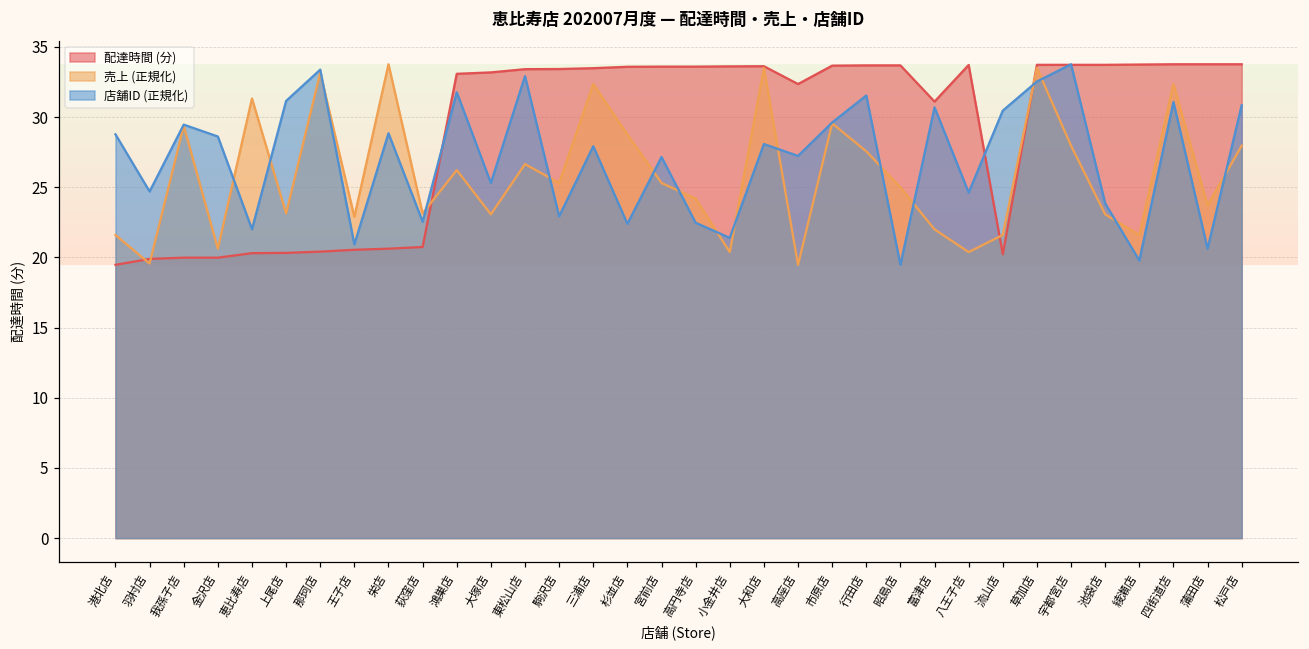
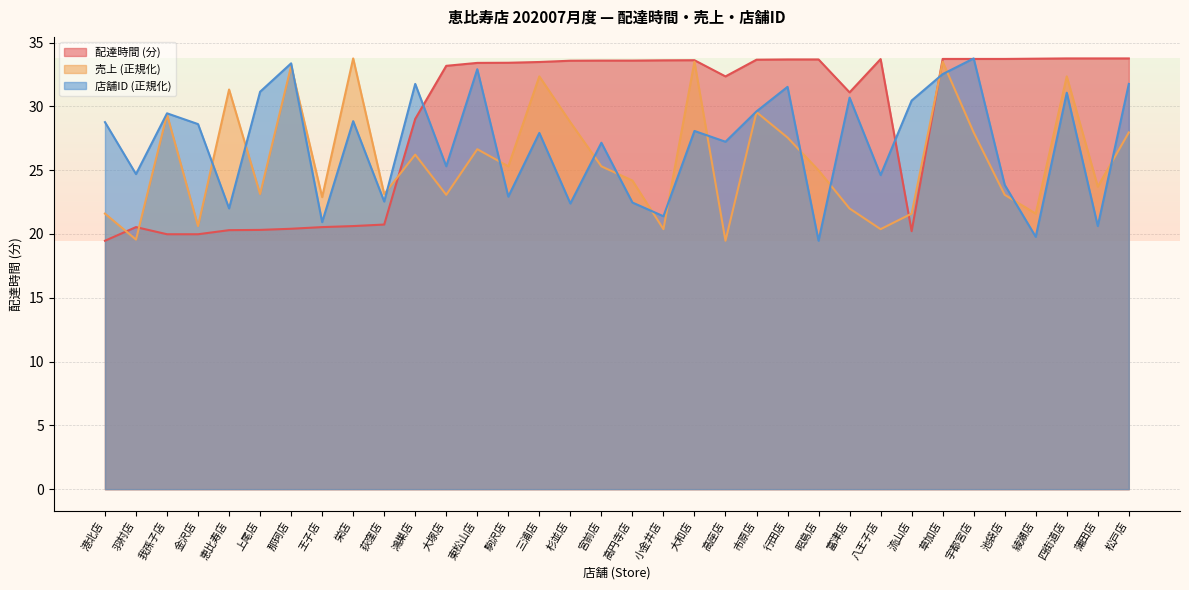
  {
    "配達時間 (分)": {
      "港北店": 19.5,
-     "羽村店": 19.9,
+     "羽村店": 20.5,
      "我孫子店": 20.0,
      "金沢店": 20.0,
      "恵比寿店": 20.3,
      "上尾店": 20.3,
      "那珂店": 20.4,
      "王子店": 20.5,
      "栄店": 20.6,
      "荻窪店": 20.7,
-     "鴻巣店": 33.1,
+     "鴻巣店": 29.0,
      "大塚店": 33.2,
      "東松山店": 33.4,
      "駒沢店": 33.4,
      "三浦店": 33.5,
      "杉並店": 33.6,
      "宮前店": 33.6,
      "高円寺店": 33.6,
      "小金井店": 33.6,
      "高座店": 32.4,
      "市原店": 33.7,
      "行田店": 33.7,
      "昭島店": 33.7,
      "富津店": 31.1,
      "八王子店": 33.7,
      "流山店": 20.2,
      "草加店": 33.7,
      "池袋店": 33.7,
      "綾瀬店": 33.7,
      "四街道店": 33.8,
      "蒲田店": 33.8,
      "松戸店": 33.8
    },
    "売上 (正規化)": {
      "港北店": 21.6,
      "羽村店": 19.6,
      "金沢店": 20.6,
      "恵比寿店": 31.3,
      "上尾店": 23.1,
      "那珂店": 33.2,
      "王子店": 22.9,
      "栄店": 33.8,
      "荻窪店": 23.1,
      "鴻巣店": 26.2,
      "大塚店": 23.1,
      "東松山店": 26.6,
      "駒沢店": 25.3,
      "三浦店": 32.4,
      "杉並店": 28.8,
      "宮前店": 25.3,
      "高円寺店": 24.2,
      "小金井店": 20.4,
      "高座店": 19.5,
      "行田店": 27.6,
      "昭島店": 25.0,
      "富津店": 22.0,
      "八王子店": 20.4,
      "流山店": 21.6,
      "草加店": 33.5,
      "宇都宮店": 28.0,
      "池袋店": 23.1,
      "綾瀬店": 21.6,
      "四街道店": 32.4,
      "蒲田店": 23.7,
      "松戸店": 28.0
    },
    "店舗ID (正規化)": {
      "港北店": 28.8,
      "羽村店": 24.7,
      "金沢店": 28.6,
      "恵比寿店": 22.0,
      "上尾店": 31.1,
      "那珂店": 33.4,
      "王子店": 20.9,
      "栄店": 28.8,
      "荻窪店": 22.5,
      "鴻巣店": 31.8,
      "大塚店": 25.3,
      "東松山店": 32.9,
      "駒沢店": 22.9,
      "三浦店": 27.9,
      "杉並店": 22.4,
      "宮前店": 27.2,
      "高円寺店": 22.5,
      "小金井店": 21.4,
      "大和店": 28.1,
      "高座店": 27.2,
      "行田店": 31.5,
      "昭島店": 19.5,
      "富津店": 30.7,
      "八王子店": 24.6,
      "流山店": 30.5,
      "草加店": 32.5,
      "池袋店": 23.8,
      "綾瀬店": 19.8,
      "四街道店": 31.1,
      "蒲田店": 20.6,
-     "松戸店": 30.8
+     "松戸店": 31.8
    }
  }
